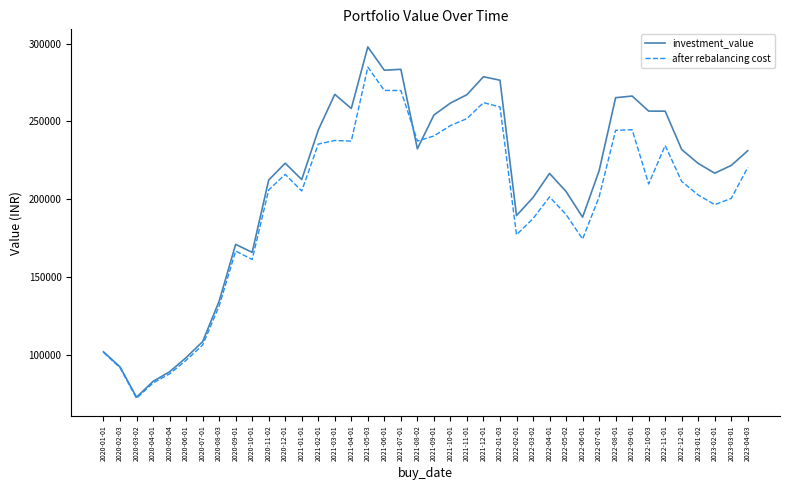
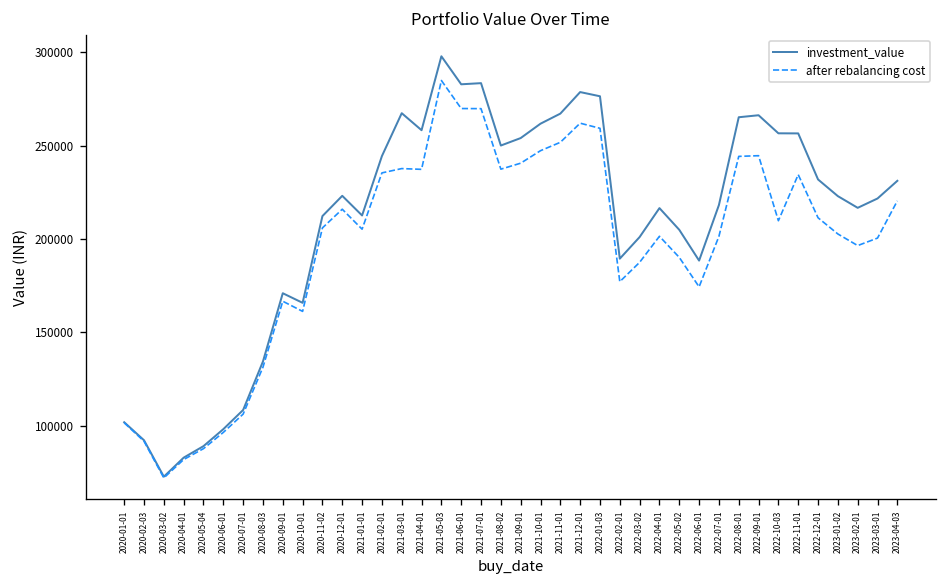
  {
    "investment_value": {
      "2020-06-01": 98000,
      "2020-07-01": 108000,
      "2020-08-03": 134000,
      "2020-09-01": 171000,
      "2020-10-01": 166000,
      "2020-11-02": 212000,
      "2020-12-01": 223000,
      "2021-01-01": 213000,
      "2021-02-01": 244000,
      "2021-03-01": 267000,
      "2021-04-01": 258000,
      "2021-05-03": 298000,
      "2021-06-01": 283000,
      "2021-07-01": 283000,
-     "2021-08-02": 232000,
+     "2021-08-02": 250000,
      "2021-09-01": 254000,
      "2021-10-01": 262000,
      "2021-11-01": 267000,
      "2021-12-01": 279000,
      "2022-01-03": 276000,
      "2022-02-01": 189000,
      "2022-03-02": 201000,
      "2022-04-01": 217000,
      "2022-05-02": 205000,
      "2022-06-01": 188000,
      "2022-07-01": 218000,
      "2022-08-01": 265000,
      "2022-09-01": 266000,
      "2022-10-03": 257000,
      "2022-11-01": 257000,
      "2022-12-01": 232000,
      "2023-01-02": 223000,
      "2023-02-01": 217000,
      "2023-03-01": 222000,
      "2023-04-03": 231000
    },
    "after rebalancing cost": {
      "2020-06-01": 96000,
      "2020-07-01": 106000,
      "2020-08-03": 131000,
      "2020-09-01": 167000,
      "2020-10-01": 161000,
      "2020-11-02": 206000,
      "2020-12-01": 216000,
      "2021-01-01": 205000,
      "2021-02-01": 235000,
      "2021-03-01": 238000,
      "2021-04-01": 237000,
      "2021-05-03": 285000,
      "2021-06-01": 270000,
      "2021-07-01": 270000,
      "2021-08-02": 237000,
      "2021-09-01": 241000,
      "2021-10-01": 247000,
      "2021-11-01": 252000,
      "2021-12-01": 262000,
      "2022-01-03": 259000,
      "2022-02-01": 177000,
      "2022-03-02": 188000,
      "2022-04-01": 201000,
      "2022-05-02": 190000,
      "2022-06-01": 174000,
      "2022-07-01": 201000,
      "2022-08-01": 244000,
      "2022-09-01": 245000,
      "2022-10-03": 210000,
      "2022-11-01": 234000,
      "2022-12-01": 211000,
      "2023-01-02": 203000,
      "2023-02-01": 196000,
      "2023-03-01": 201000,
      "2023-04-03": 220000
    }
  }
